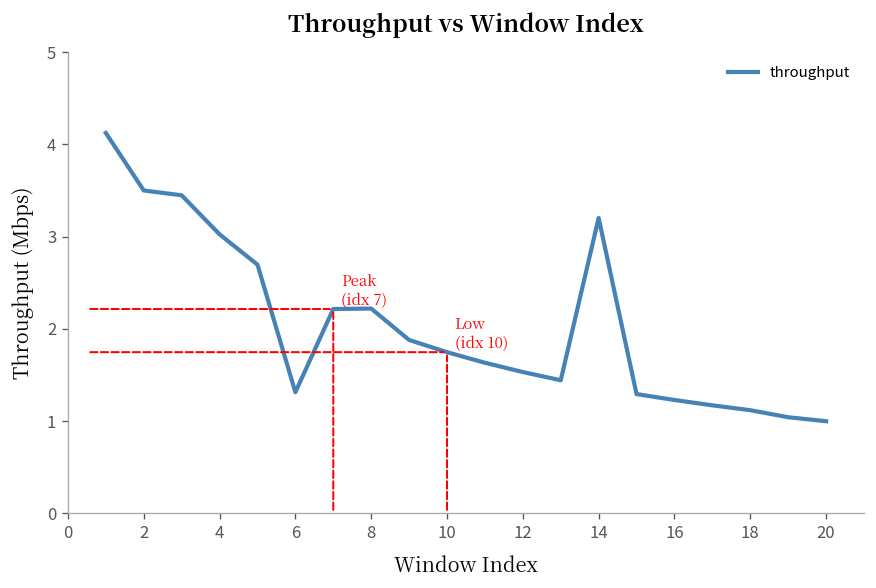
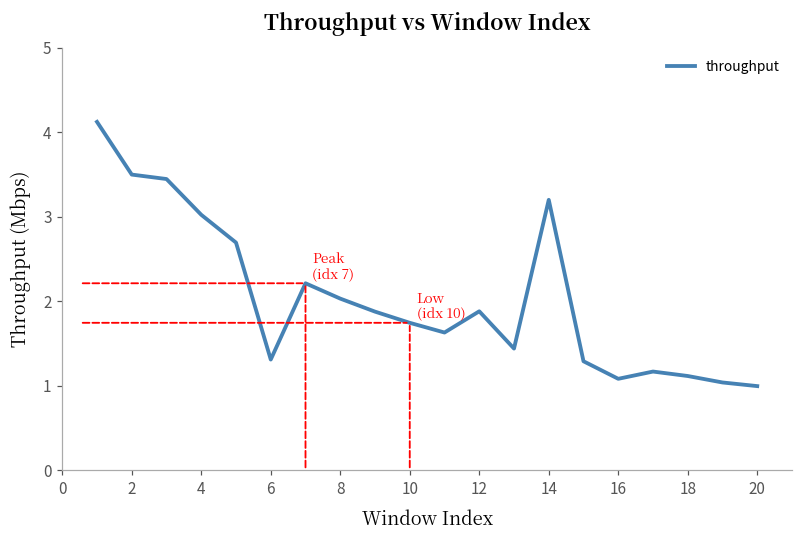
  {
    "2": 3.5,
    "4": 3.0,
    "6": 1.3,
-   "8": 2.2,
-   "12": 1.5,
+   "8": 2.0,
+   "12": 1.9,
    "14": 3.2,
-   "16": 1.2,
+   "16": 1.1,
    "18": 1.1,
    "20": 1.0
  }
